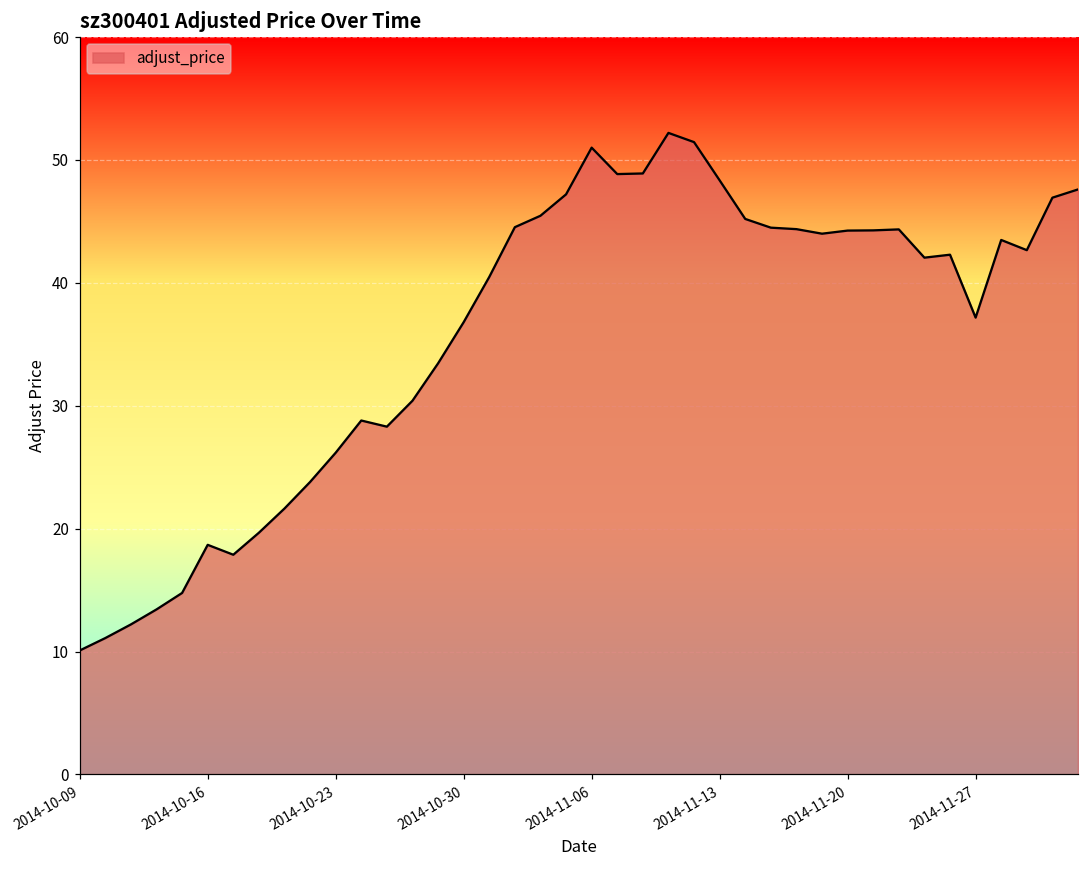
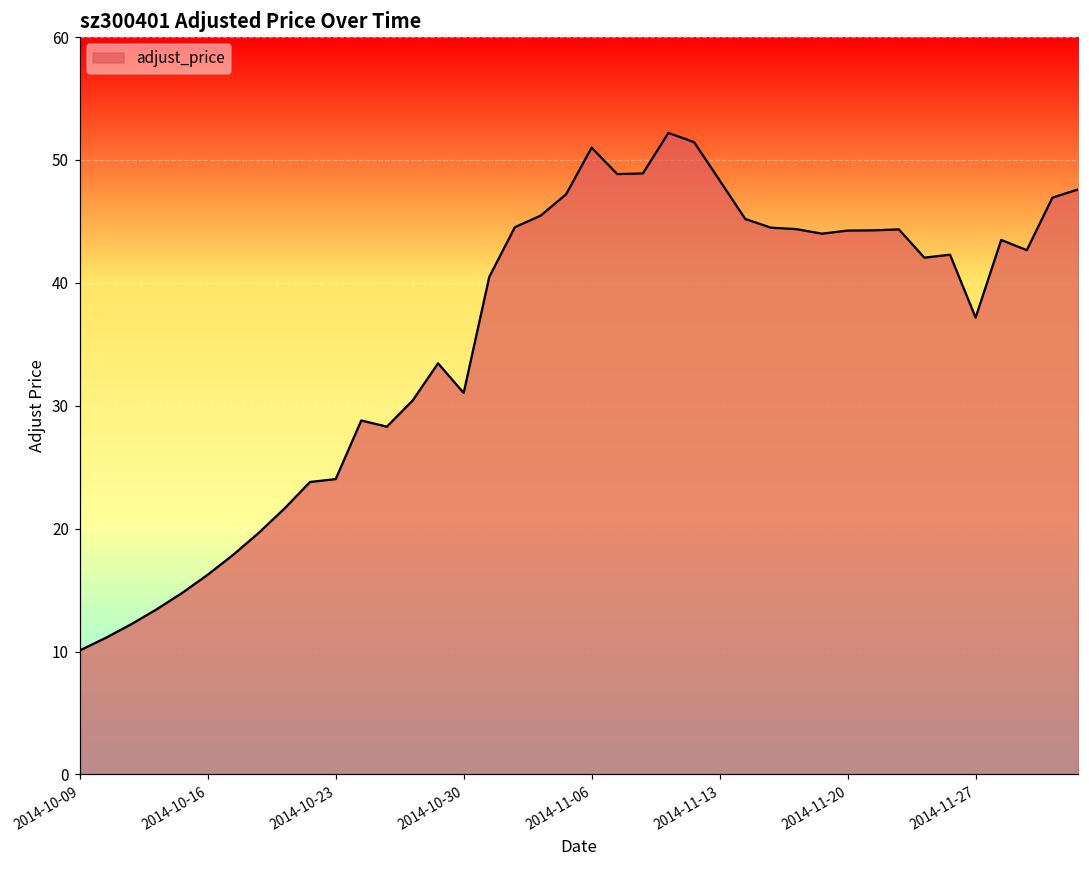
  {
    "2014-10-09": 10.1,
-   "2014-10-16": 18.7,
-   "2014-10-23": 26.2,
-   "2014-10-30": 36.8,
+   "2014-10-16": 16.3,
+   "2014-10-23": 24.0,
+   "2014-10-30": 31.0,
    "2014-11-06": 51.0,
    "2014-11-13": 48.3,
    "2014-11-20": 44.3,
    "2014-11-27": 37.2
  }
